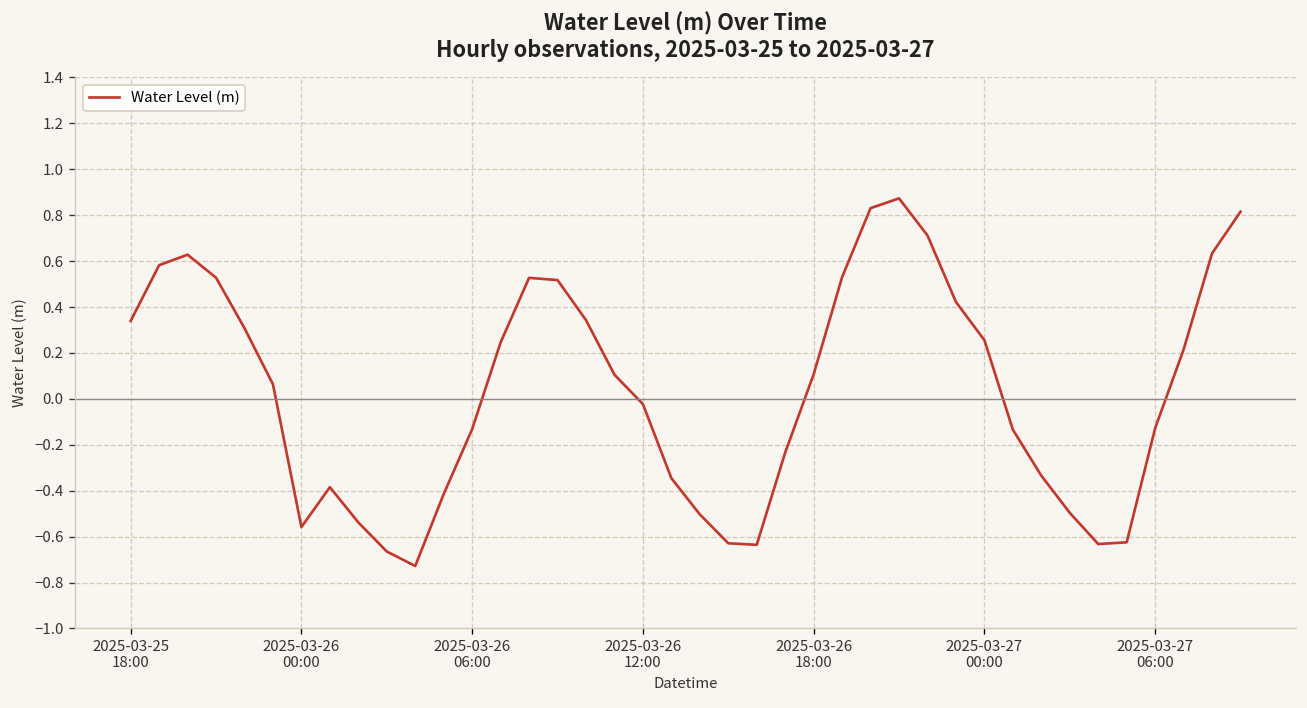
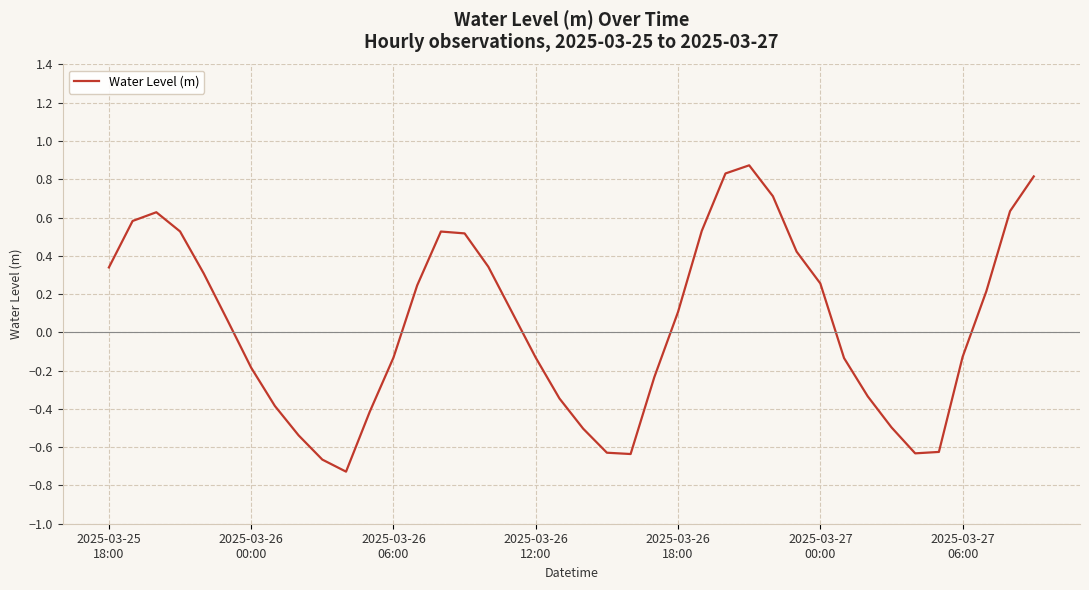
  {
    "2025-03-25 18:00": 0.34,
-   "2025-03-26 00:00": -0.56,
+   "2025-03-26 00:00": -0.18,
    "2025-03-26 06:00": -0.13,
-   "2025-03-26 12:00": -0.02,
+   "2025-03-26 12:00": -0.13,
    "2025-03-26 18:00": 0.11,
    "2025-03-27 00:00": 0.26,
    "2025-03-27 06:00": -0.13
  }
